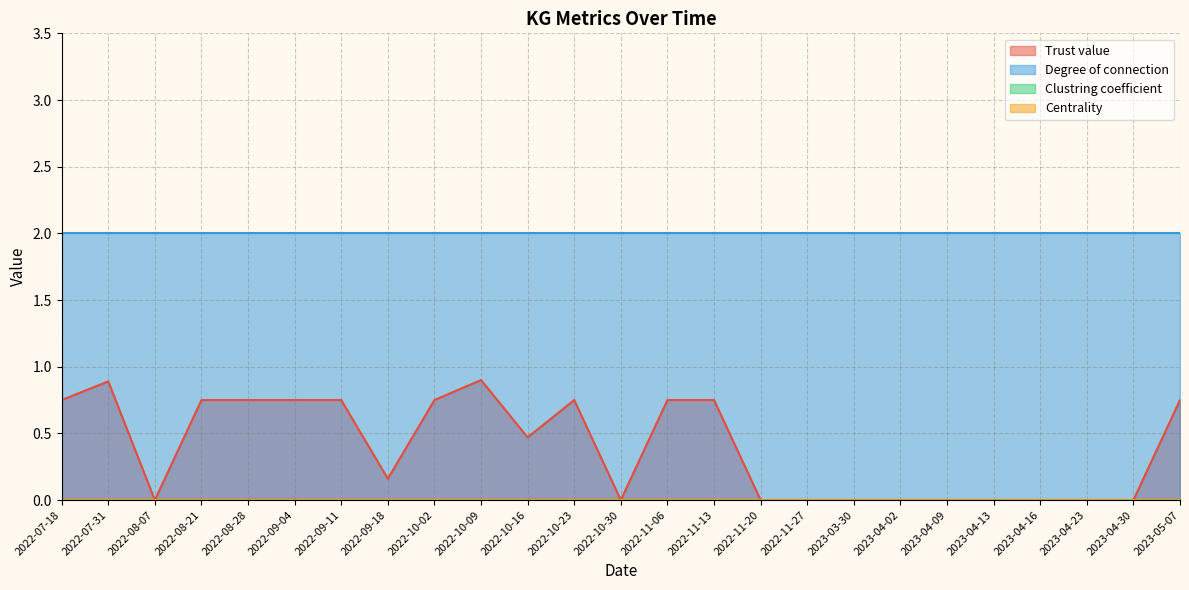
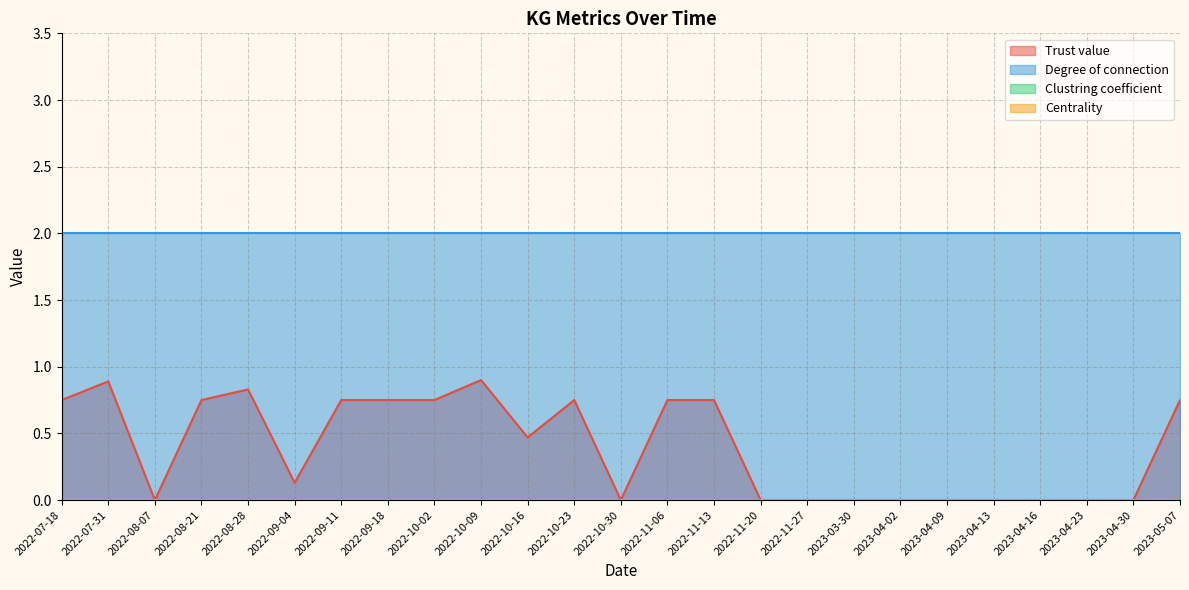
  {
    "Trust value": {
      "2022-07-18": 0.75,
      "2022-07-31": 0.89,
      "2022-08-21": 0.75,
-     "2022-08-28": 0.75,
-     "2022-09-04": 0.75,
+     "2022-08-28": 0.83,
+     "2022-09-04": 0.13,
      "2022-09-11": 0.75,
-     "2022-09-18": 0.16,
+     "2022-09-18": 0.75,
      "2022-10-02": 0.75,
      "2022-10-09": 0.90,
      "2022-10-16": 0.47,
      "2022-10-23": 0.75,
      "2022-11-06": 0.75,
      "2022-11-13": 0.75,
      "2023-05-07": 0.75
    },
    "Degree of connection": {
      "2022-07-18": 2.00,
      "2022-07-31": 2.00,
      "2022-08-07": 2.00,
      "2022-08-21": 2.00,
      "2022-08-28": 2.00,
      "2022-09-04": 2.00,
      "2022-09-11": 2.00,
      "2022-09-18": 2.00,
      "2022-10-02": 2.00,
      "2022-10-09": 2.00,
      "2022-10-16": 2.00,
      "2022-10-23": 2.00,
      "2022-10-30": 2.00,
      "2022-11-06": 2.00,
      "2022-11-13": 2.00,
      "2022-11-20": 2.00,
      "2022-11-27": 2.00,
      "2023-03-30": 2.00,
      "2023-04-02": 2.00,
      "2023-04-09": 2.00,
      "2023-04-13": 2.00,
      "2023-04-16": 2.00,
      "2023-04-23": 2.00,
      "2023-04-30": 2.00,
      "2023-05-07": 2.00
    },
    "Centrality": {
      "2022-07-18": 0.00,
      "2022-07-31": 0.00,
      "2022-08-21": 0.00,
      "2022-08-28": 0.00,
      "2022-09-04": 0.00,
      "2022-09-11": 0.00,
      "2022-09-18": 0.00,
      "2022-10-02": 0.00,
      "2022-10-09": 0.00,
      "2022-10-16": 0.00,
      "2022-10-23": 0.00,
      "2022-11-06": 0.00,
      "2022-11-13": 0.00,
      "2023-05-07": 0.00
    }
  }
